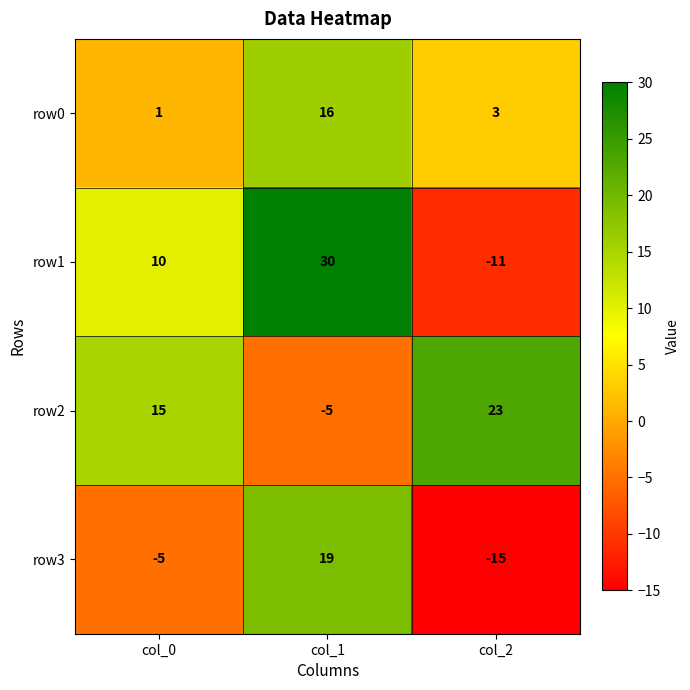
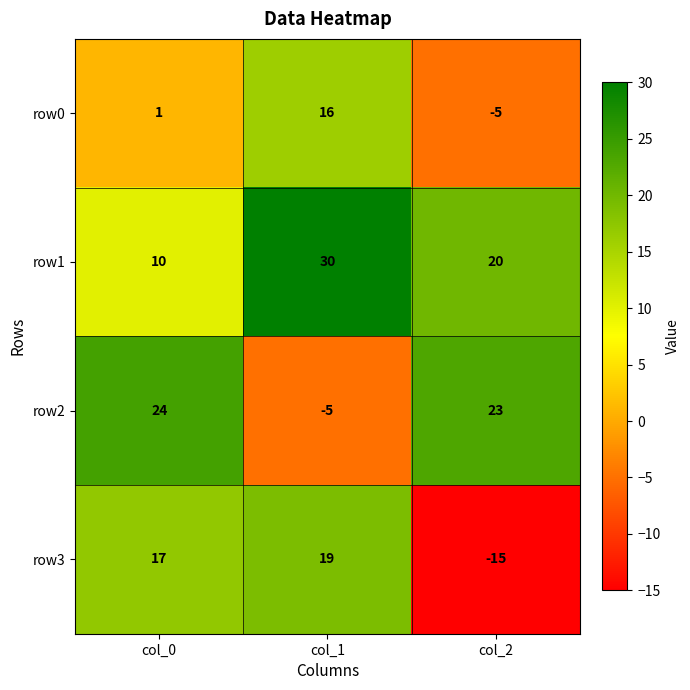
  {
    "row0": {
      "col_0": 1,
      "col_1": 16,
-     "col_2": 3
+     "col_2": -5
    },
    "row1": {
      "col_0": 10,
      "col_1": 30,
-     "col_2": -11
+     "col_2": 20
    },
    "row2": {
-     "col_0": 15,
+     "col_0": 24,
      "col_1": -5,
      "col_2": 23
    },
    "row3": {
-     "col_0": -5,
+     "col_0": 17,
      "col_1": 19,
      "col_2": -15
    }
  }
